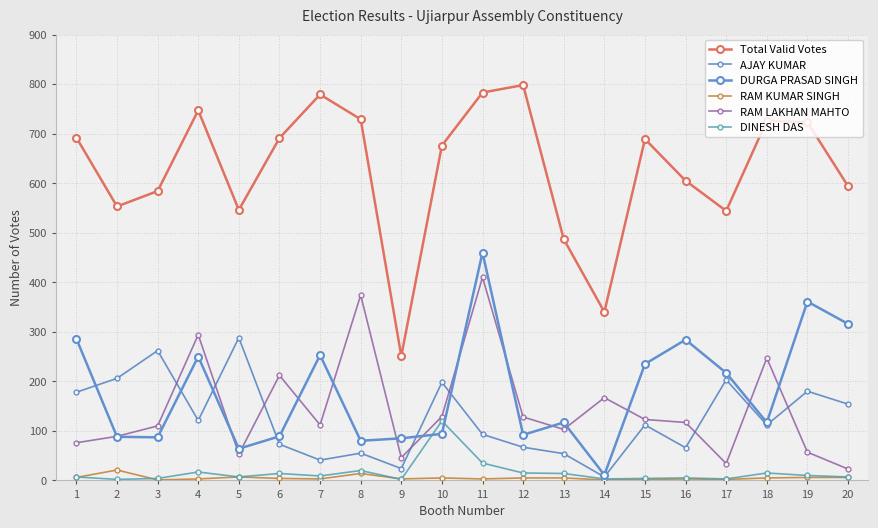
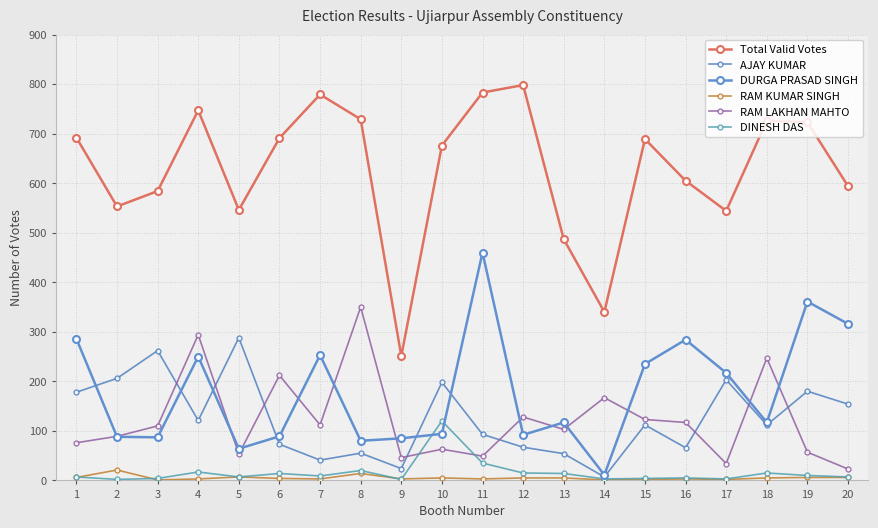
  {
    "RAM LAKHAN MAHTO": {
      "1": 80,
      "3": 110,
      "4": 290,
      "5": 50,
      "6": 210,
      "7": 110,
-     "8": 370,
+     "8": 350,
      "9": 50,
-     "10": 130,
-     "11": 410,
+     "10": 60,
+     "11": 50,
      "12": 130,
      "13": 100,
      "14": 170,
      "15": 120,
      "16": 120,
      "17": 30,
      "18": 250,
      "19": 60,
      "20": 20
    }
  }
